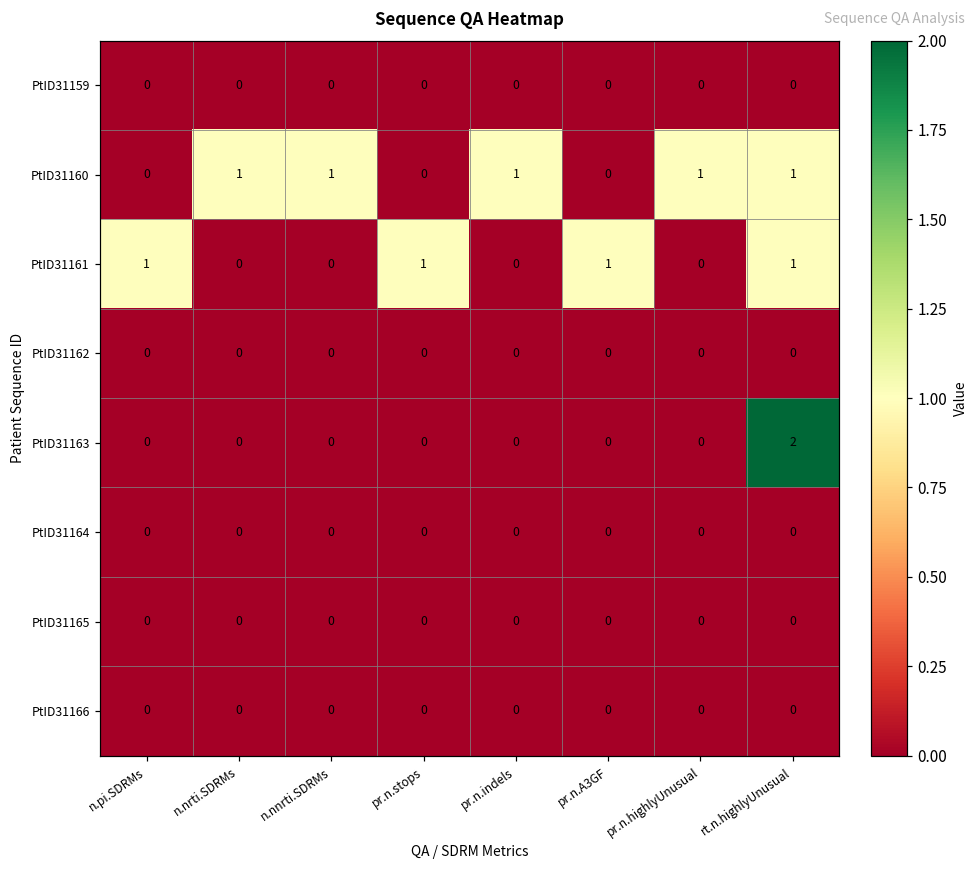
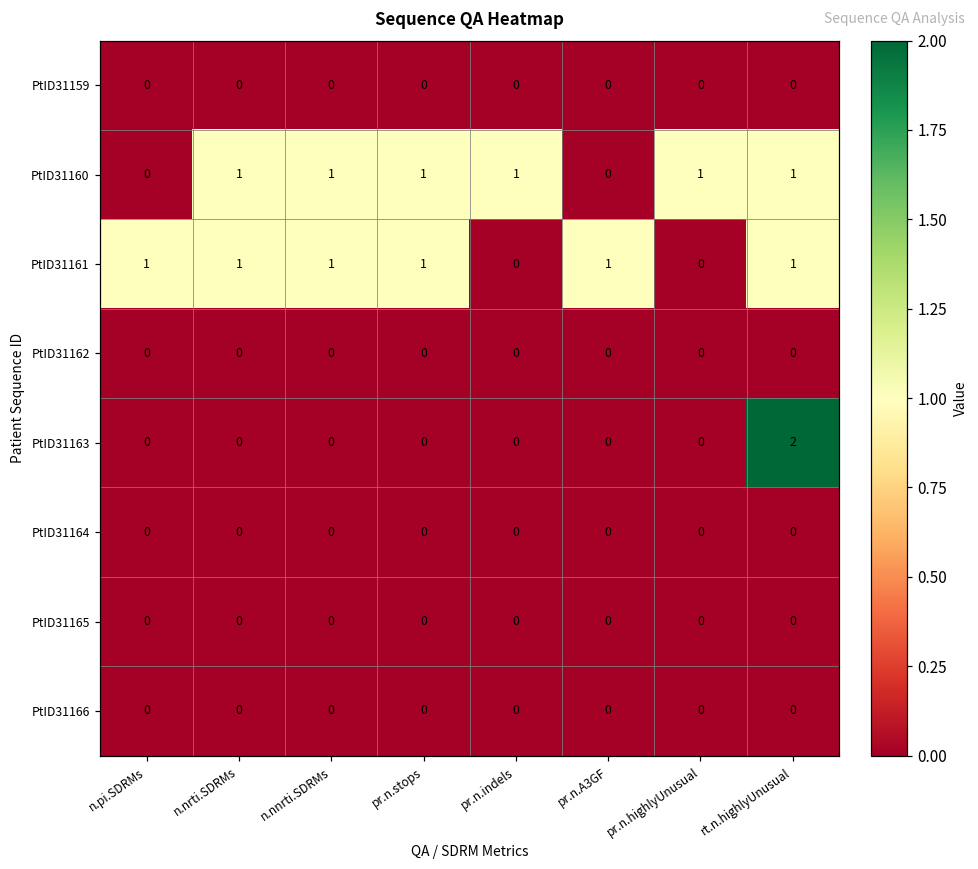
  {
    "PtID31159": {
      "n.pi.SDRMs": 0,
      "n.nrti.SDRMs": 0,
      "n.nnrti.SDRMs": 0,
      "pr.n.stops": 0,
      "pr.n.indels": 0,
      "pr.n.A3GF": 0,
      "pr.n.highlyUnusual": 0,
      "rt.n.highlyUnusual": 0
    },
    "PtID31160": {
      "n.pi.SDRMs": 0,
      "n.nrti.SDRMs": 1,
      "n.nnrti.SDRMs": 1,
-     "pr.n.stops": 0,
+     "pr.n.stops": 1,
      "pr.n.indels": 1,
      "pr.n.A3GF": 0,
      "pr.n.highlyUnusual": 1,
      "rt.n.highlyUnusual": 1
    },
    "PtID31161": {
      "n.pi.SDRMs": 1,
-     "n.nrti.SDRMs": 0,
-     "n.nnrti.SDRMs": 0,
+     "n.nrti.SDRMs": 1,
+     "n.nnrti.SDRMs": 1,
      "pr.n.stops": 1,
      "pr.n.indels": 0,
      "pr.n.A3GF": 1,
      "pr.n.highlyUnusual": 0,
      "rt.n.highlyUnusual": 1
    },
    "PtID31162": {
      "n.pi.SDRMs": 0,
      "n.nrti.SDRMs": 0,
      "n.nnrti.SDRMs": 0,
      "pr.n.stops": 0,
      "pr.n.indels": 0,
      "pr.n.A3GF": 0,
      "pr.n.highlyUnusual": 0,
      "rt.n.highlyUnusual": 0
    },
    "PtID31163": {
      "n.pi.SDRMs": 0,
      "n.nrti.SDRMs": 0,
      "n.nnrti.SDRMs": 0,
      "pr.n.stops": 0,
      "pr.n.indels": 0,
      "pr.n.A3GF": 0,
      "pr.n.highlyUnusual": 0,
      "rt.n.highlyUnusual": 2
    },
    "PtID31164": {
      "n.pi.SDRMs": 0,
      "n.nrti.SDRMs": 0,
      "n.nnrti.SDRMs": 0,
      "pr.n.stops": 0,
      "pr.n.indels": 0,
      "pr.n.A3GF": 0,
      "pr.n.highlyUnusual": 0,
      "rt.n.highlyUnusual": 0
    },
    "PtID31165": {
      "n.pi.SDRMs": 0,
      "n.nrti.SDRMs": 0,
      "n.nnrti.SDRMs": 0,
      "pr.n.stops": 0,
      "pr.n.indels": 0,
      "pr.n.A3GF": 0,
      "pr.n.highlyUnusual": 0,
      "rt.n.highlyUnusual": 0
    },
    "PtID31166": {
      "n.pi.SDRMs": 0,
      "n.nrti.SDRMs": 0,
      "n.nnrti.SDRMs": 0,
      "pr.n.stops": 0,
      "pr.n.indels": 0,
      "pr.n.A3GF": 0,
      "pr.n.highlyUnusual": 0,
      "rt.n.highlyUnusual": 0
    }
  }
